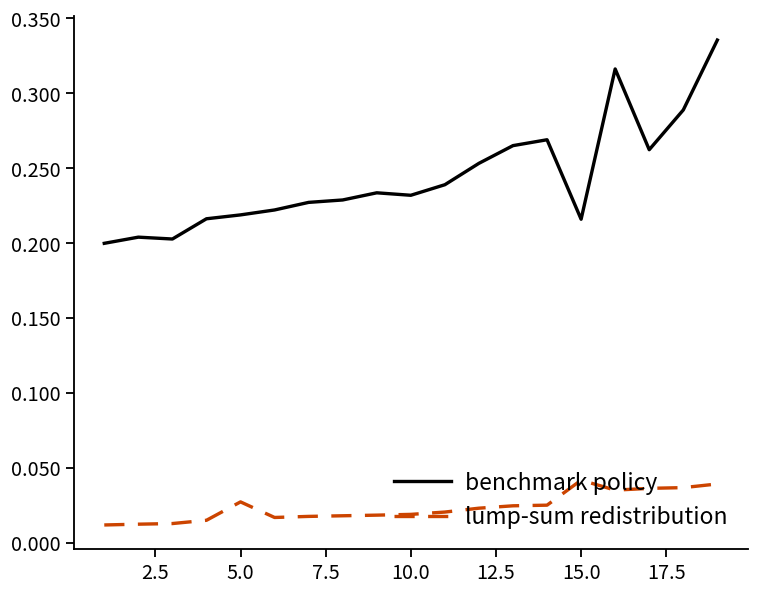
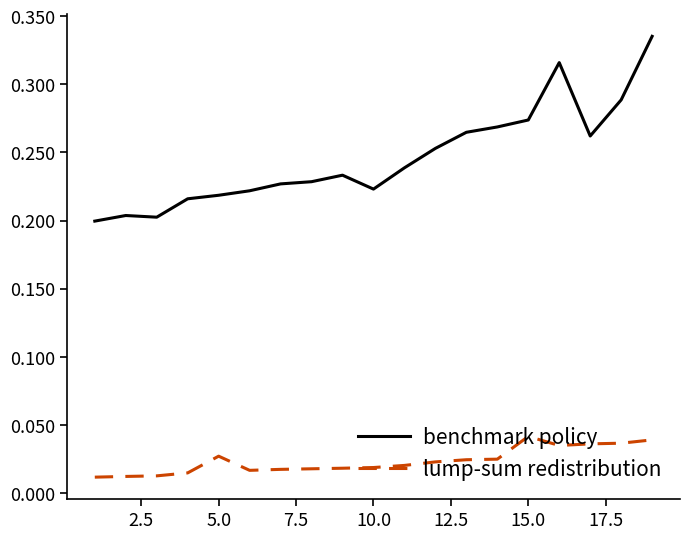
  {
    "benchmark policy": {
      "5.0": 0.219,
-     "10.0": 0.232,
-     "15.0": 0.216
+     "10.0": 0.223,
+     "15.0": 0.274
    },
    "lump-sum redistribution": {
      "5.0": 0.027,
      "10.0": 0.019,
      "15.0": 0.042
    }
  }
